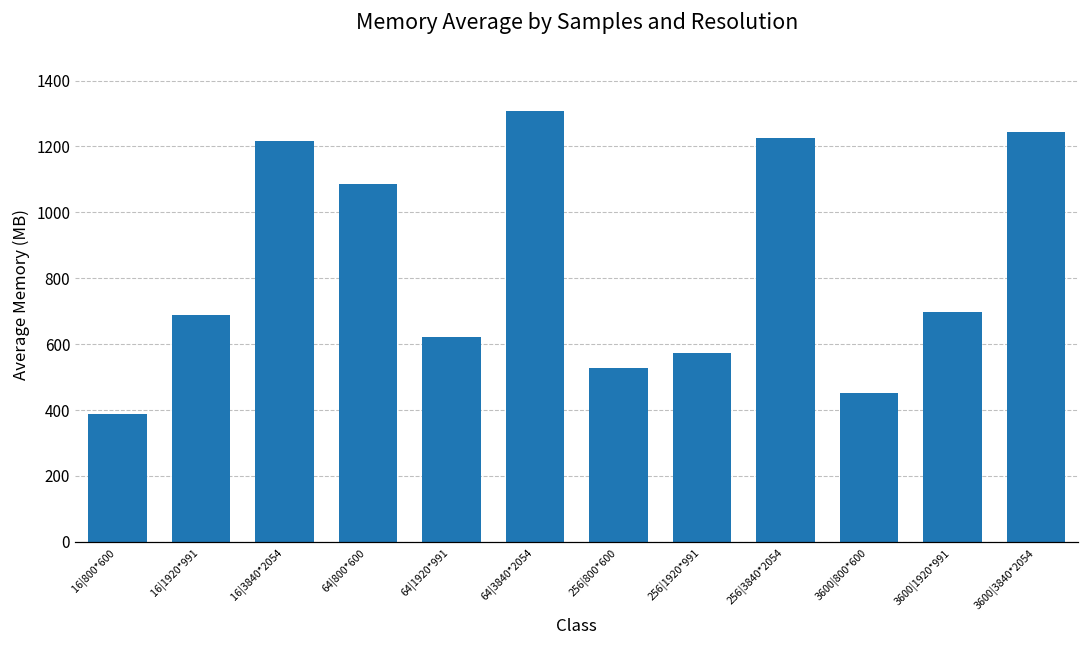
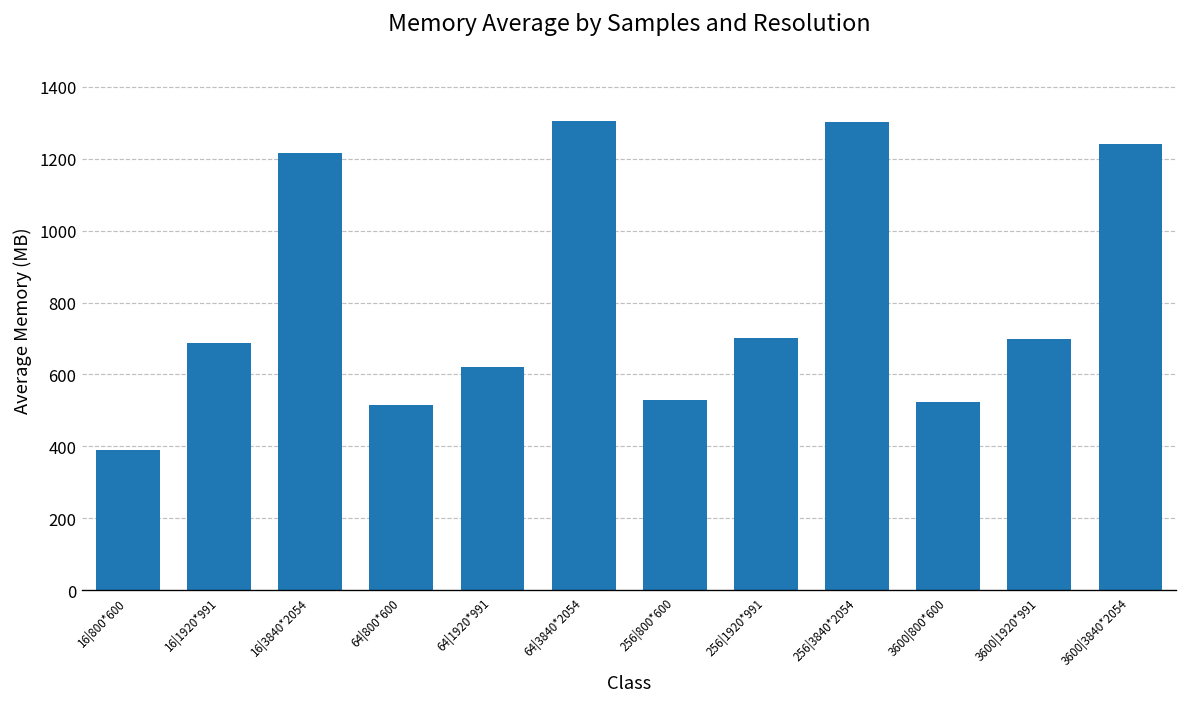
  {
    "16|800*600": 390,
    "16|1920*991": 690,
    "16|3840*2054": 1220,
-   "64|800*600": 1090,
+   "64|800*600": 510,
    "64|1920*991": 620,
    "64|3840*2054": 1310,
    "256|800*600": 530,
-   "256|1920*991": 570,
-   "256|3840*2054": 1230,
-   "3600|800*600": 450,
+   "256|1920*991": 700,
+   "256|3840*2054": 1300,
+   "3600|800*600": 520,
    "3600|1920*991": 700,
    "3600|3840*2054": 1240
  }
